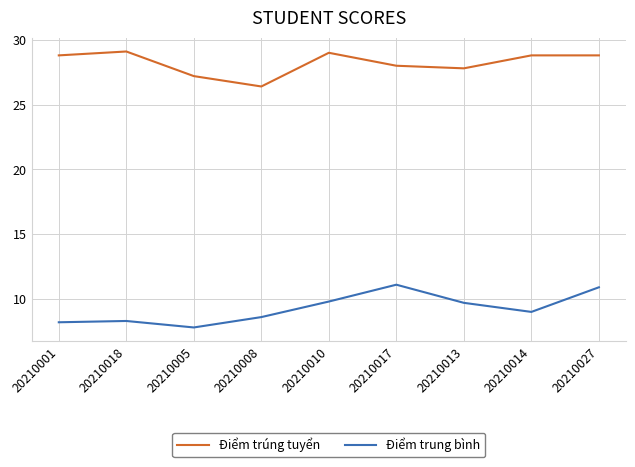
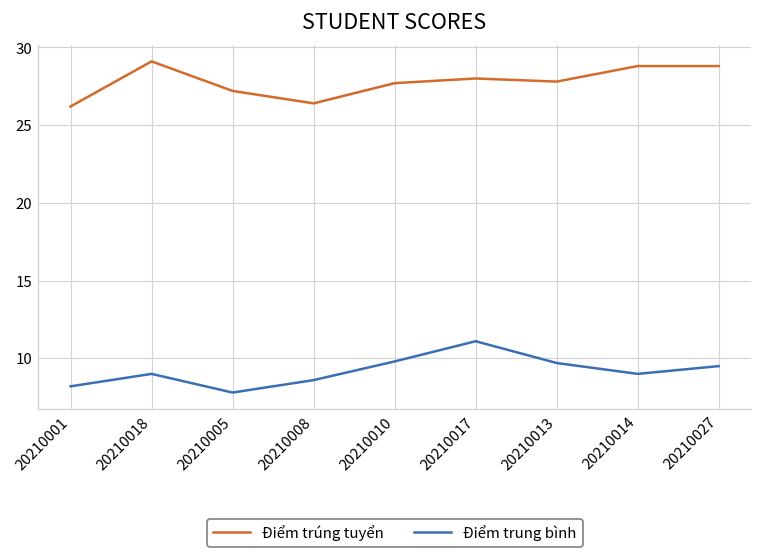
  {
    "Điểm trúng tuyển": {
-     "20210001": 28.8,
+     "20210001": 26.2,
      "20210018": 29.1,
      "20210005": 27.2,
      "20210008": 26.4,
-     "20210010": 29.0,
+     "20210010": 27.7,
      "20210017": 28.0,
      "20210013": 27.8,
      "20210014": 28.8,
      "20210027": 28.8
    },
    "Điểm trung bình": {
      "20210001": 8.2,
-     "20210018": 8.3,
+     "20210018": 9.0,
      "20210005": 7.8,
      "20210008": 8.6,
      "20210010": 9.8,
      "20210017": 11.1,
      "20210013": 9.7,
      "20210014": 9.0,
-     "20210027": 10.9
+     "20210027": 9.5
    }
  }
